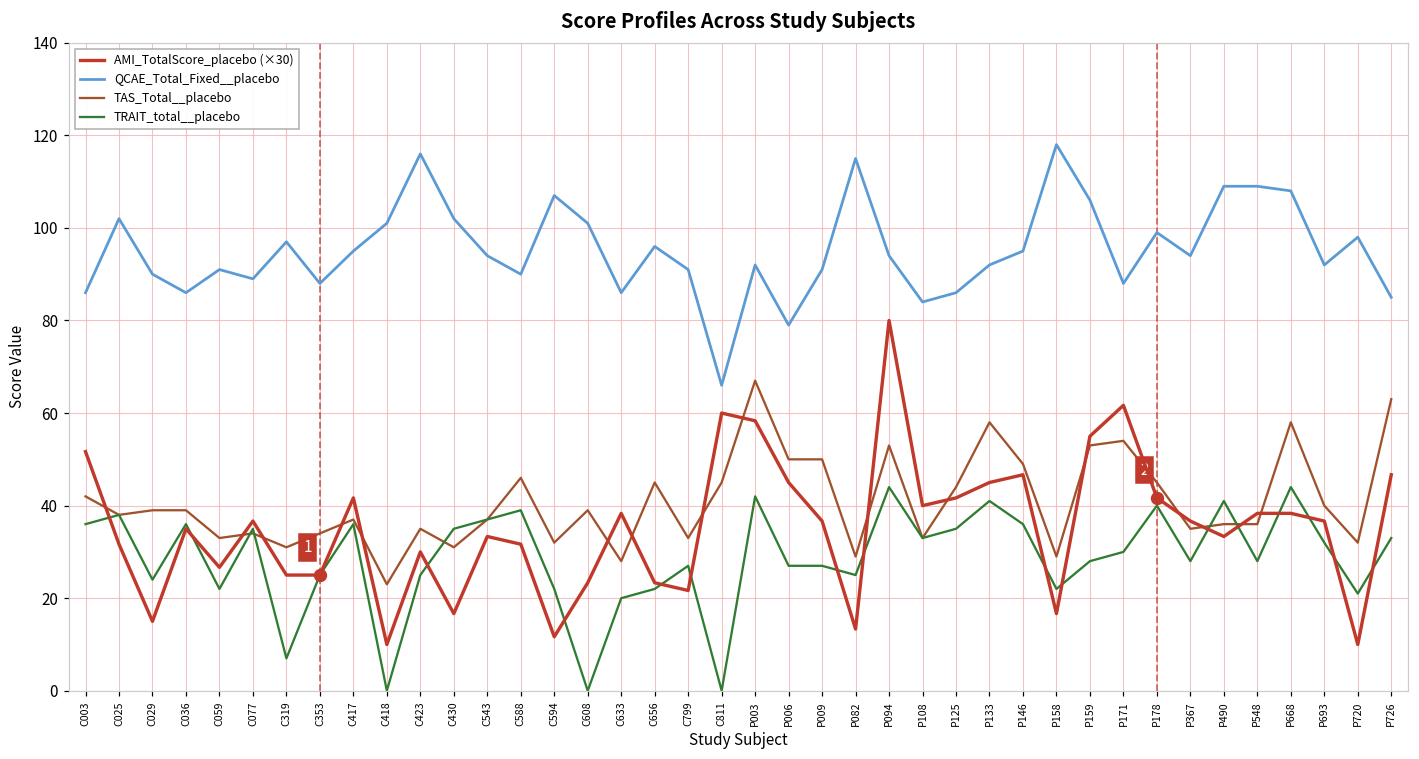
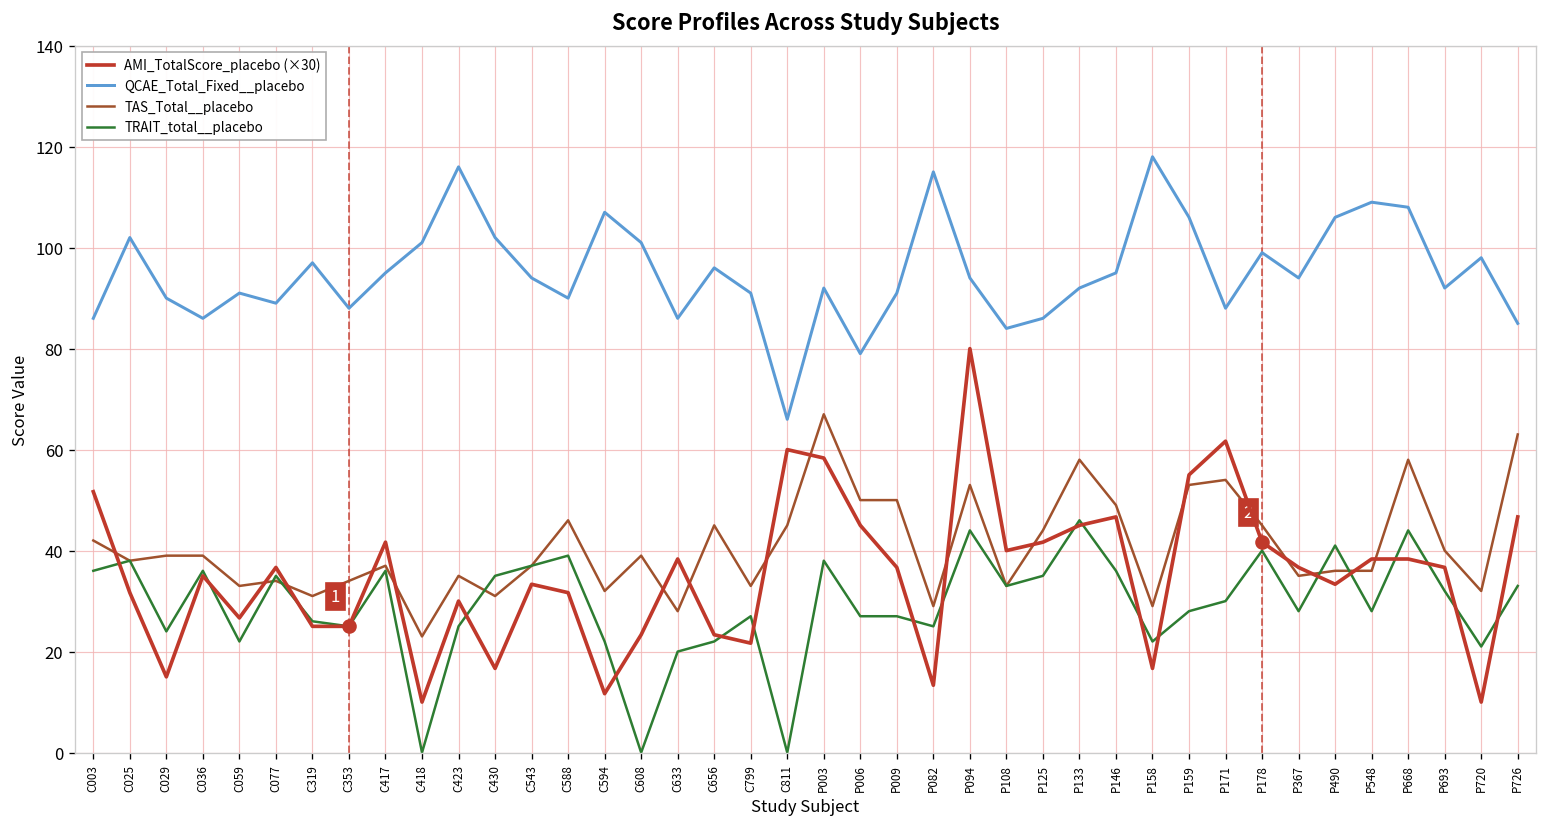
  {
    "QCAE_Total_Fixed__placebo": {
      "C003": 86,
      "C025": 102,
      "C029": 90,
      "C036": 86,
      "C059": 91,
      "C077": 89,
      "C319": 97,
      "C353": 88,
      "C417": 95,
      "C418": 101,
      "C423": 116,
      "C430": 102,
      "C543": 94,
      "C588": 90,
      "C594": 107,
      "C608": 101,
      "C633": 86,
      "C656": 96,
      "C799": 91,
      "C811": 66,
      "P003": 92,
      "P006": 79,
      "P009": 91,
      "P082": 115,
      "P094": 94,
      "P108": 84,
      "P125": 86,
      "P133": 92,
      "P146": 95,
      "P158": 118,
      "P159": 106,
      "P171": 88,
      "P178": 99,
      "P367": 94,
-     "P490": 109,
+     "P490": 106,
      "P548": 109,
      "P668": 108,
      "P693": 92,
      "P720": 98,
      "P726": 85
    },
    "TRAIT_total__placebo": {
      "C003": 36,
      "C029": 24,
      "C036": 36,
      "C059": 22,
      "C077": 35,
-     "C319": 7,
+     "C319": 26,
      "C417": 36,
      "C418": 0,
      "C423": 25,
      "C430": 35,
      "C588": 39,
      "C594": 22,
      "C608": 0,
      "C633": 20,
      "C656": 22,
      "C799": 27,
      "C811": 0,
-     "P003": 42,
+     "P003": 38,
      "P006": 27,
      "P009": 27,
      "P082": 25,
      "P094": 44,
      "P125": 35,
-     "P133": 41,
+     "P133": 46,
      "P146": 36,
      "P158": 22,
      "P159": 28,
      "P171": 30,
      "P178": 40,
      "P367": 28,
      "P490": 41,
      "P548": 28,
      "P668": 44,
      "P693": 32,
      "P720": 21,
      "P726": 33
    }
  }
